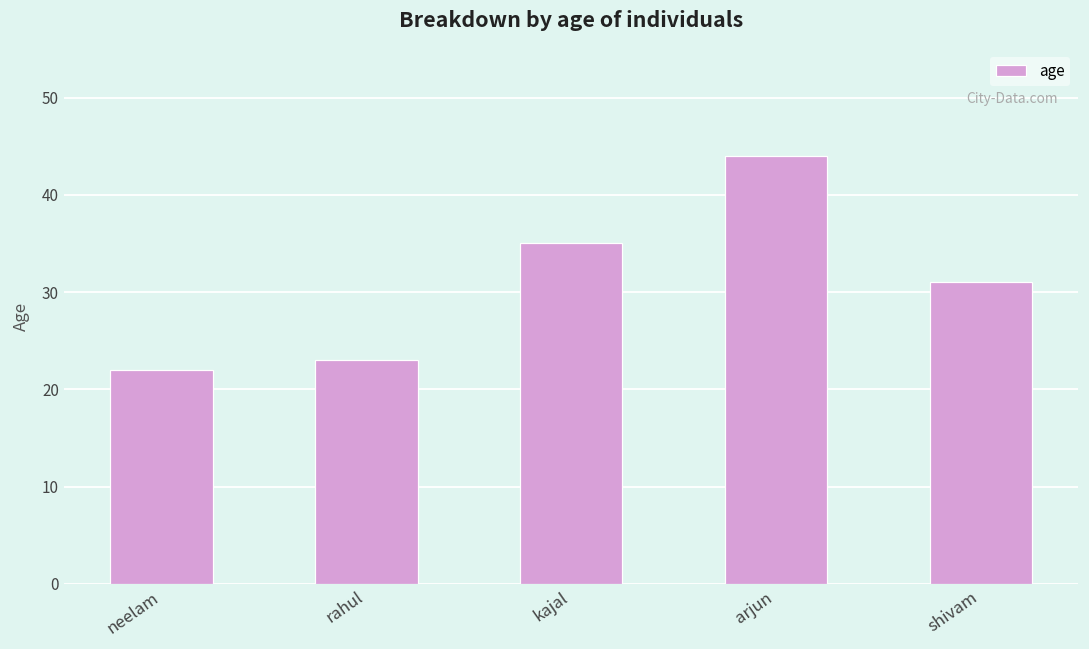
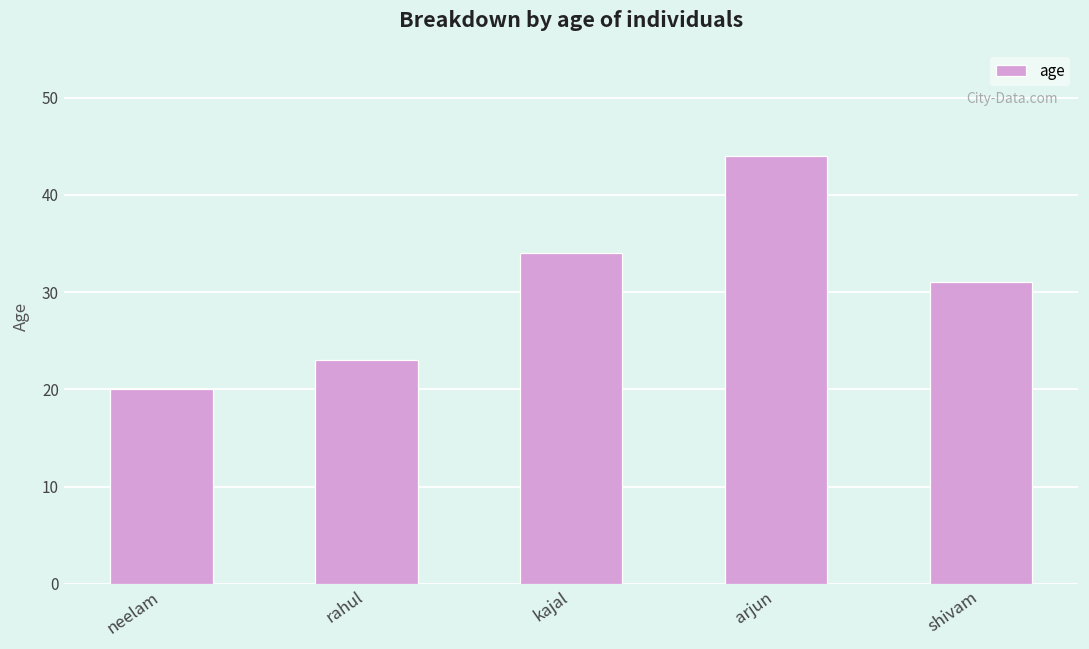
  {
-   "neelam": 22,
+   "neelam": 20,
    "rahul": 23,
-   "kajal": 35,
+   "kajal": 34,
    "arjun": 44,
    "shivam": 31
  }
